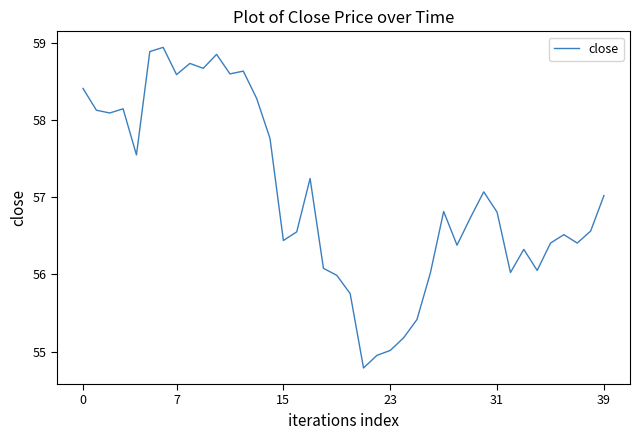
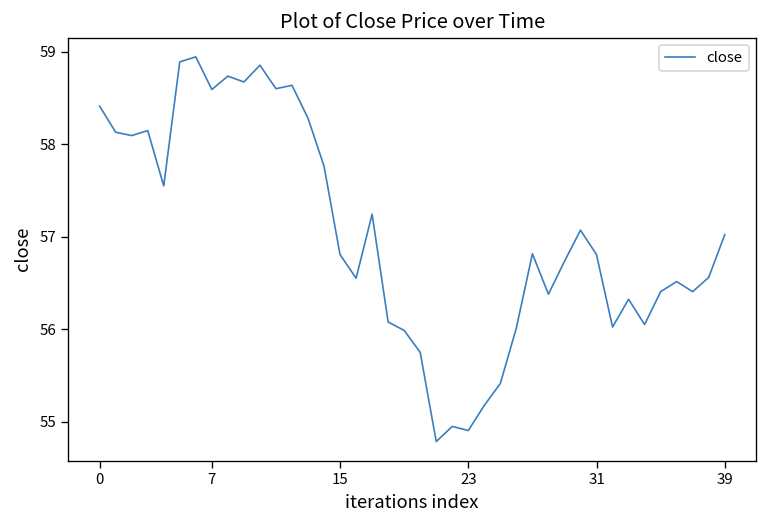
  {
    "0": 58.4,
    "7": 58.6,
-   "15": 56.4,
-   "23": 55.0,
+   "15": 56.8,
+   "23": 54.9,
    "31": 56.8,
    "39": 57.0
  }
